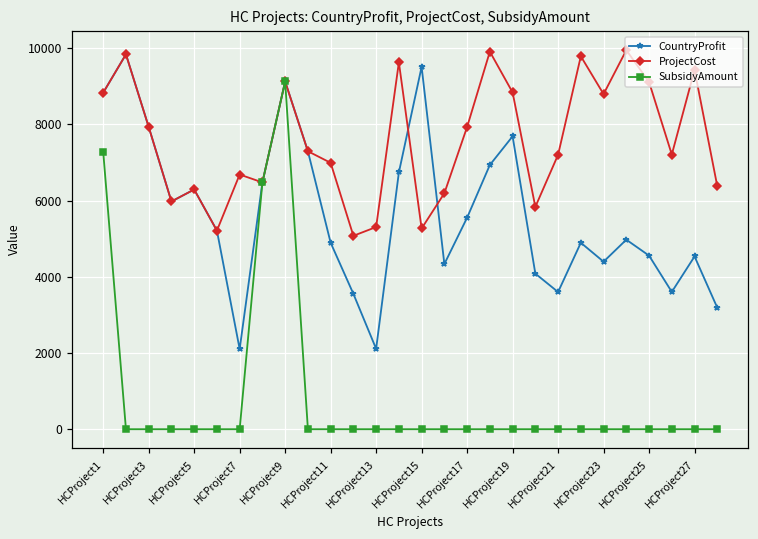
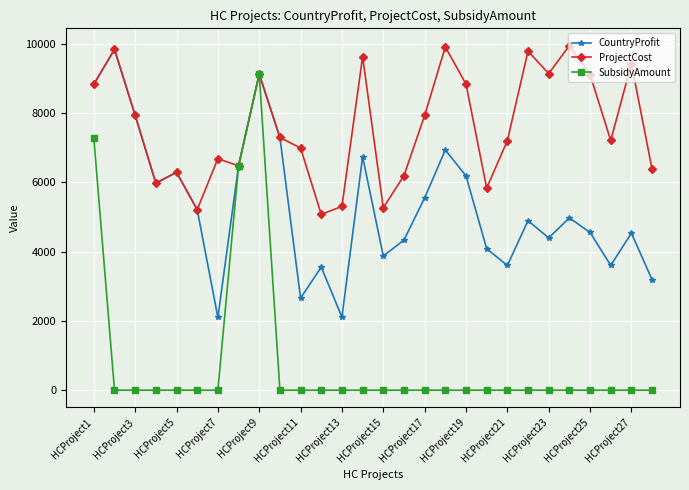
  {
    "CountryProfit": {
      "HCProject7": 2100,
-     "HCProject11": 4900,
+     "HCProject11": 2700,
      "HCProject13": 2100,
-     "HCProject15": 9500,
+     "HCProject15": 3900,
      "HCProject17": 5600,
-     "HCProject19": 7700,
+     "HCProject19": 6200,
      "HCProject21": 3600,
      "HCProject23": 4400,
      "HCProject25": 4600,
      "HCProject27": 4500
    },
    "ProjectCost": {
      "HCProject7": 6700,
      "HCProject11": 7000,
      "HCProject13": 5300,
      "HCProject15": 5300,
      "HCProject17": 7900,
      "HCProject19": 8800,
      "HCProject21": 7200,
-     "HCProject23": 8800
+     "HCProject23": 9100
    },
    "SubsidyAmount": {
      "HCProject1": 7300,
      "HCProject3": 0,
      "HCProject5": 0,
      "HCProject7": 0,
      "HCProject11": 0,
      "HCProject13": 0,
      "HCProject15": 0,
      "HCProject17": 0,
      "HCProject19": 0,
      "HCProject21": 0,
      "HCProject23": 0,
      "HCProject25": 0,
      "HCProject27": 0
    }
  }
